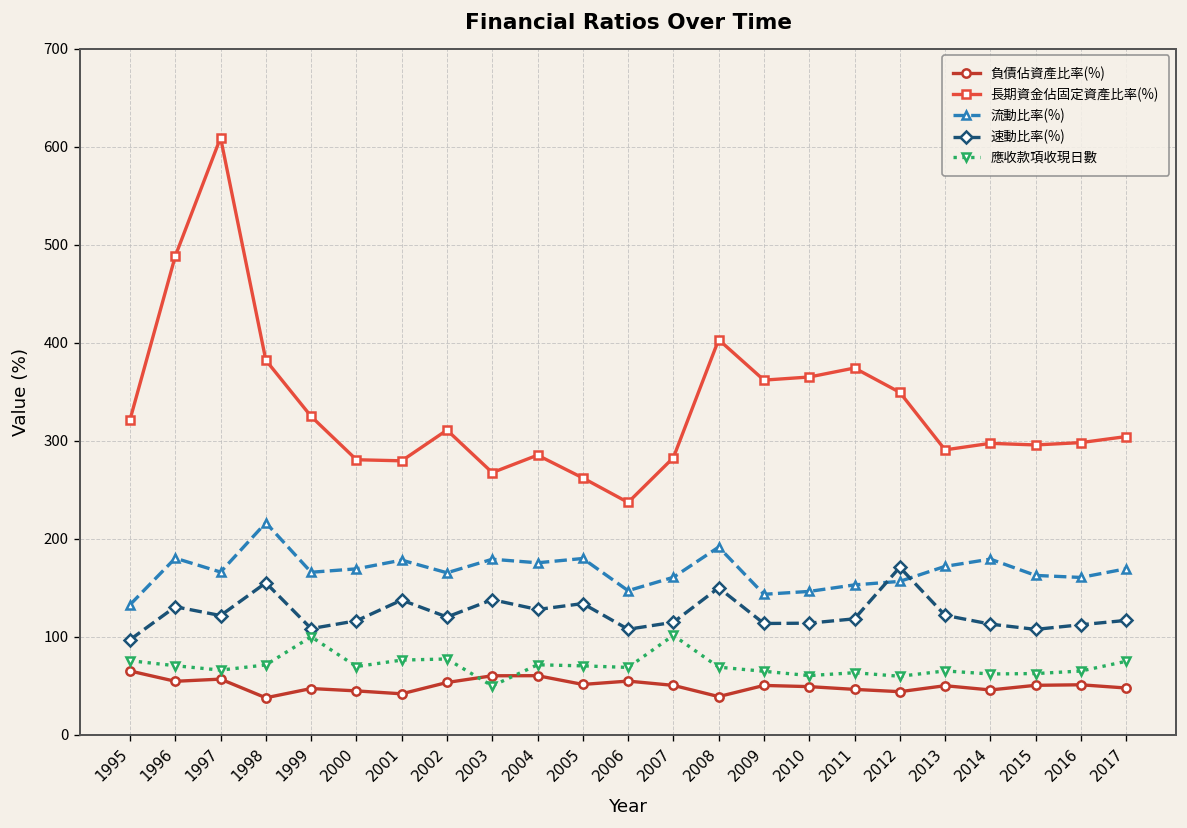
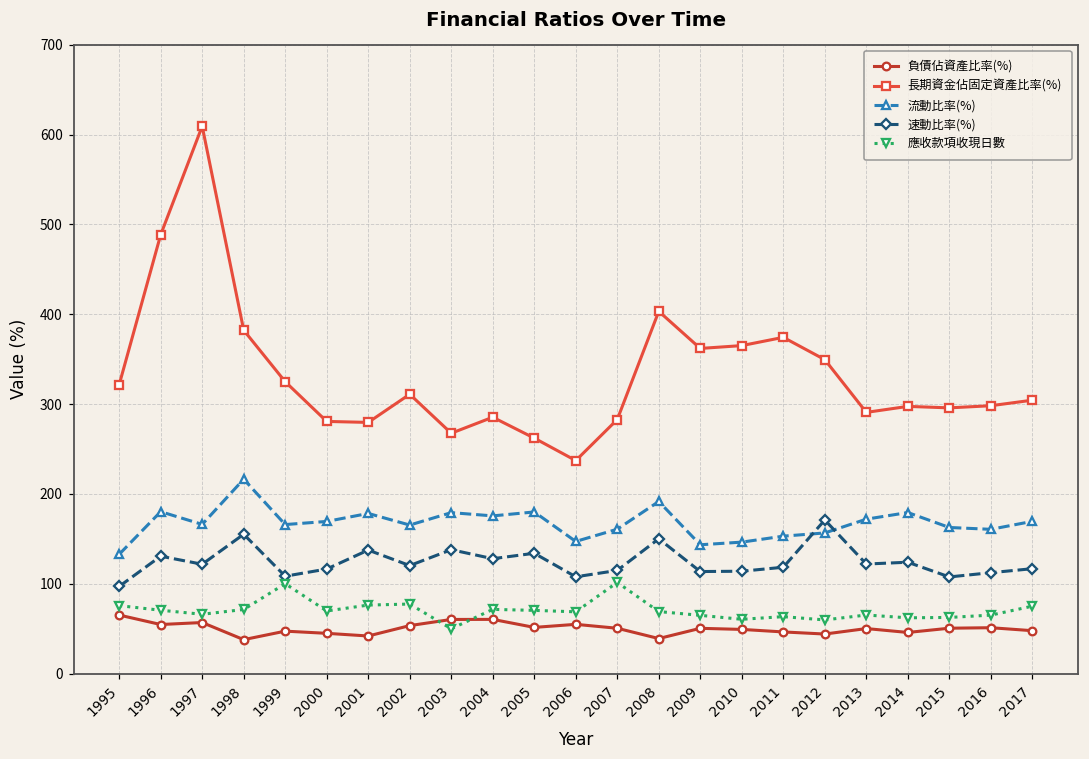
  {
    "流動比率(%)": {
      "1995": 130,
      "1996": 180,
      "1997": 170,
      "1998": 220,
      "1999": 170,
      "2000": 170,
      "2001": 180,
      "2002": 170,
      "2003": 180,
      "2004": 180,
      "2005": 180,
      "2006": 150,
      "2007": 160,
      "2008": 190,
      "2009": 140,
      "2010": 150,
      "2011": 150,
      "2012": 160,
      "2013": 170,
      "2014": 180,
      "2015": 160,
      "2016": 160,
      "2017": 170
    },
    "速動比率(%)": {
      "1995": 100,
      "1996": 130,
      "1997": 120,
      "1998": 160,
      "1999": 110,
      "2000": 120,
      "2001": 140,
      "2002": 120,
      "2003": 140,
      "2004": 130,
      "2005": 130,
      "2006": 110,
      "2007": 110,
      "2008": 150,
      "2009": 110,
      "2010": 110,
      "2011": 120,
      "2012": 170,
      "2013": 120,
-     "2014": 110,
+     "2014": 120,
      "2015": 110,
      "2016": 110,
      "2017": 120
    },
    "應收款項收現日數": {
      "1995": 80,
      "1996": 70,
      "1997": 70,
      "1998": 70,
      "1999": 100,
      "2000": 70,
      "2001": 80,
      "2002": 80,
      "2003": 50,
      "2004": 70,
      "2005": 70,
      "2006": 70,
      "2007": 100,
      "2008": 70,
      "2009": 60,
      "2010": 60,
      "2011": 60,
      "2012": 60,
      "2013": 70,
      "2014": 60,
      "2015": 60,
      "2016": 70,
      "2017": 80
    }
  }
